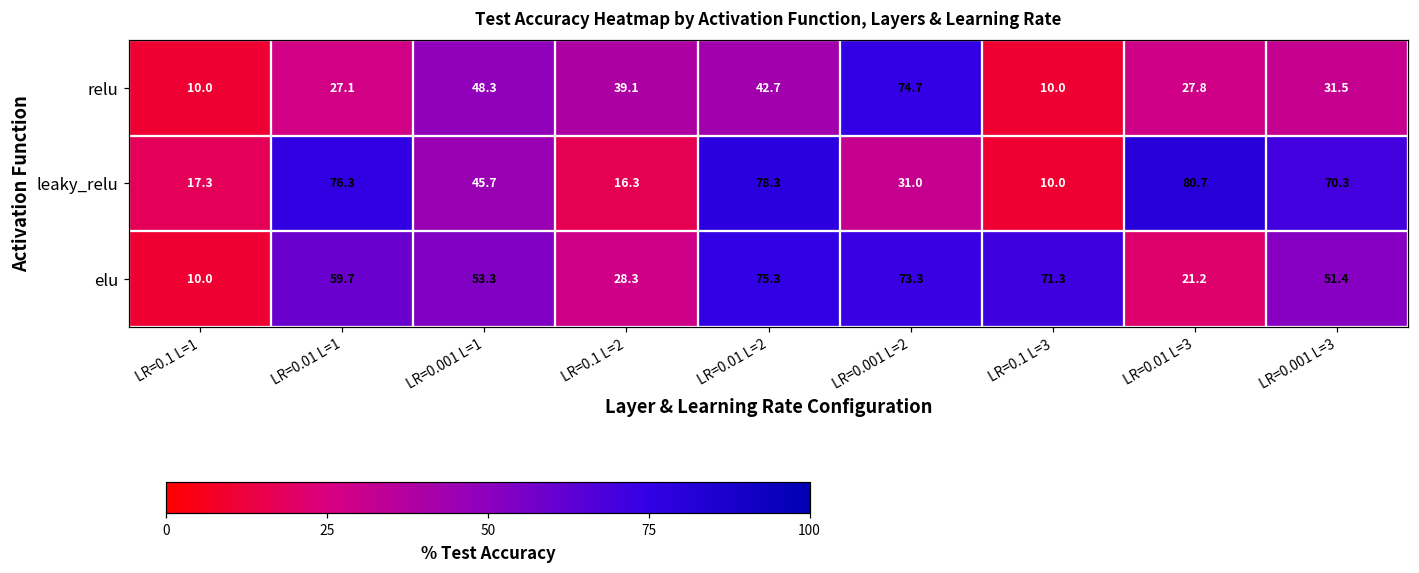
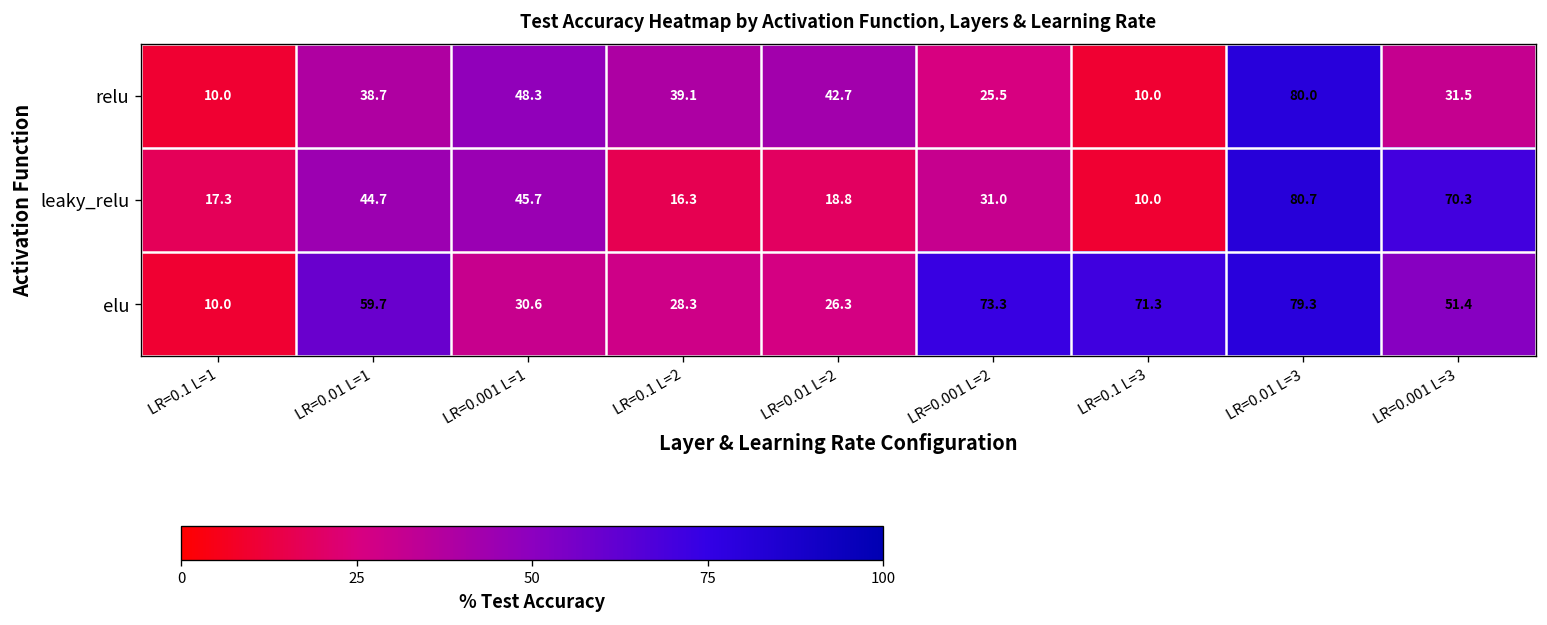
  {
    "relu": {
      "LR=0.1 L=1": 10.0,
-     "LR=0.01 L=1": 27.1,
+     "LR=0.01 L=1": 38.7,
      "LR=0.001 L=1": 48.3,
      "LR=0.1 L=2": 39.1,
      "LR=0.01 L=2": 42.7,
-     "LR=0.001 L=2": 74.7,
+     "LR=0.001 L=2": 25.5,
      "LR=0.1 L=3": 10.0,
-     "LR=0.01 L=3": 27.8,
+     "LR=0.01 L=3": 80.0,
      "LR=0.001 L=3": 31.5
    },
    "leaky_relu": {
      "LR=0.1 L=1": 17.3,
-     "LR=0.01 L=1": 76.3,
+     "LR=0.01 L=1": 44.7,
      "LR=0.001 L=1": 45.7,
      "LR=0.1 L=2": 16.3,
-     "LR=0.01 L=2": 78.3,
+     "LR=0.01 L=2": 18.8,
      "LR=0.001 L=2": 31.0,
      "LR=0.1 L=3": 10.0,
      "LR=0.01 L=3": 80.7,
      "LR=0.001 L=3": 70.3
    },
    "elu": {
      "LR=0.1 L=1": 10.0,
      "LR=0.01 L=1": 59.7,
-     "LR=0.001 L=1": 53.3,
+     "LR=0.001 L=1": 30.6,
      "LR=0.1 L=2": 28.3,
-     "LR=0.01 L=2": 75.3,
+     "LR=0.01 L=2": 26.3,
      "LR=0.001 L=2": 73.3,
      "LR=0.1 L=3": 71.3,
-     "LR=0.01 L=3": 21.2,
+     "LR=0.01 L=3": 79.3,
      "LR=0.001 L=3": 51.4
    }
  }
